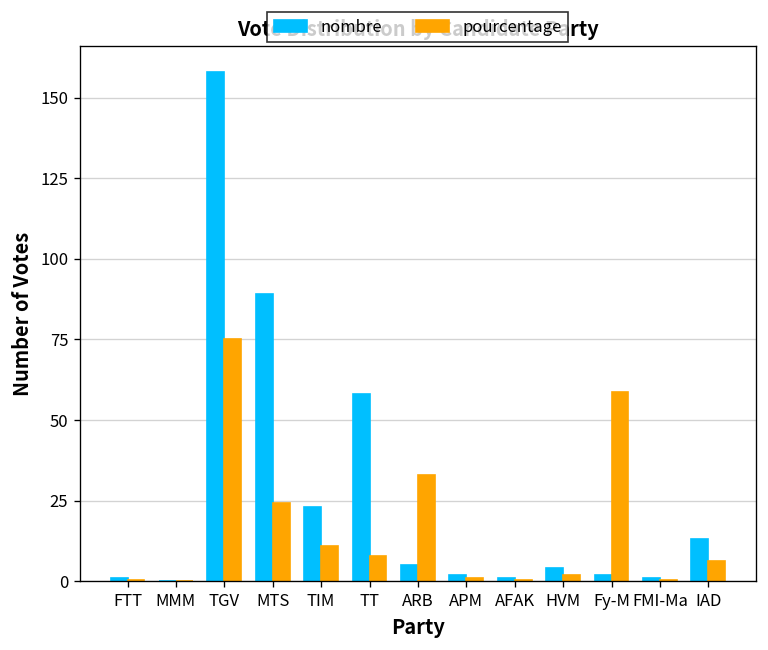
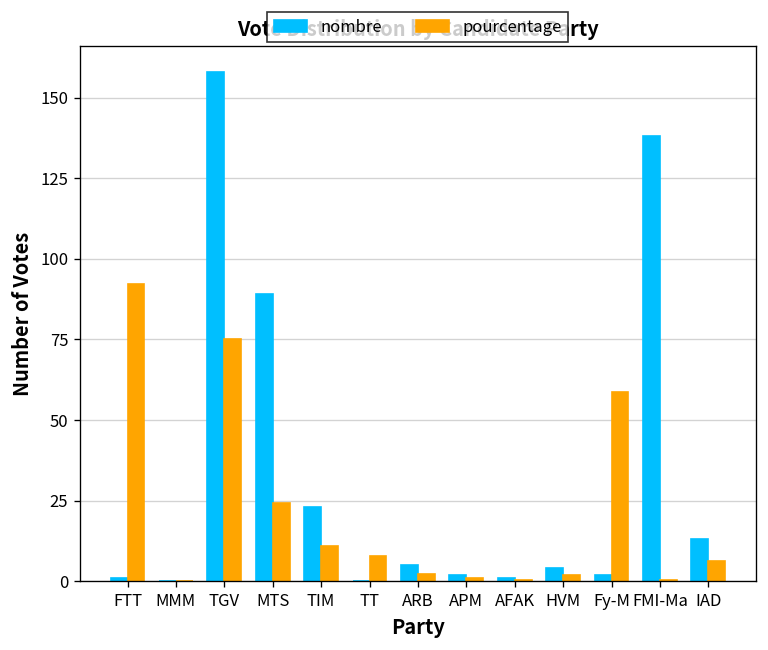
  {
    "nombre": {
      "FTT": 1,
      "MMM": 0,
      "TGV": 158,
      "MTS": 89,
      "TIM": 23,
-     "TT": 58,
+     "TT": 0,
      "ARB": 5,
      "APM": 2,
      "AFAK": 1,
      "HVM": 4,
      "Fy-M": 2,
-     "FMI-Ma": 1,
+     "FMI-Ma": 138,
      "IAD": 13
    },
    "pourcentage": {
-     "FTT": 0,
+     "FTT": 92,
      "MMM": 0,
      "TGV": 75,
      "MTS": 24,
      "TIM": 11,
      "TT": 8,
-     "ARB": 33,
+     "ARB": 2,
      "APM": 1,
      "HVM": 2,
      "Fy-M": 59,
      "IAD": 6
    }
  }
